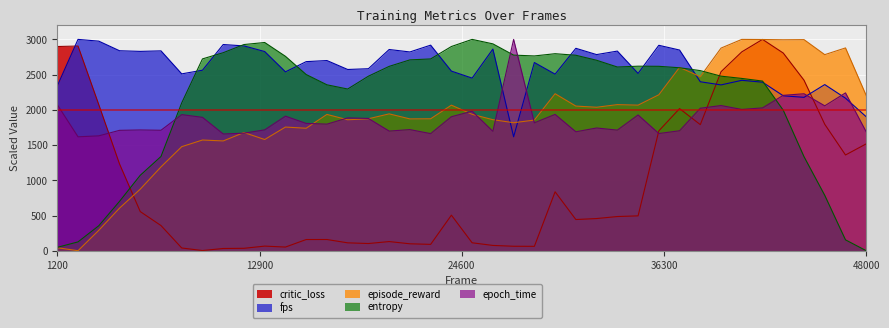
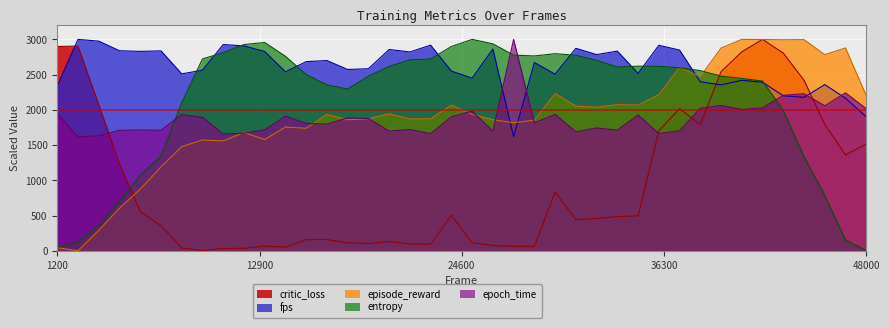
  {
    "critic_loss": {
      "1200": 2900,
      "48000": 1500
    },
    "fps": {
      "1200": 2300,
      "48000": 1900
    },
    "episode_reward": {
      "48000": 2200
    },
    "entropy": {
      "48000": 0
    },
    "epoch_time": {
-     "1200": 2100,
-     "48000": 1700
+     "1200": 1900,
+     "48000": 2000
    }
  }
